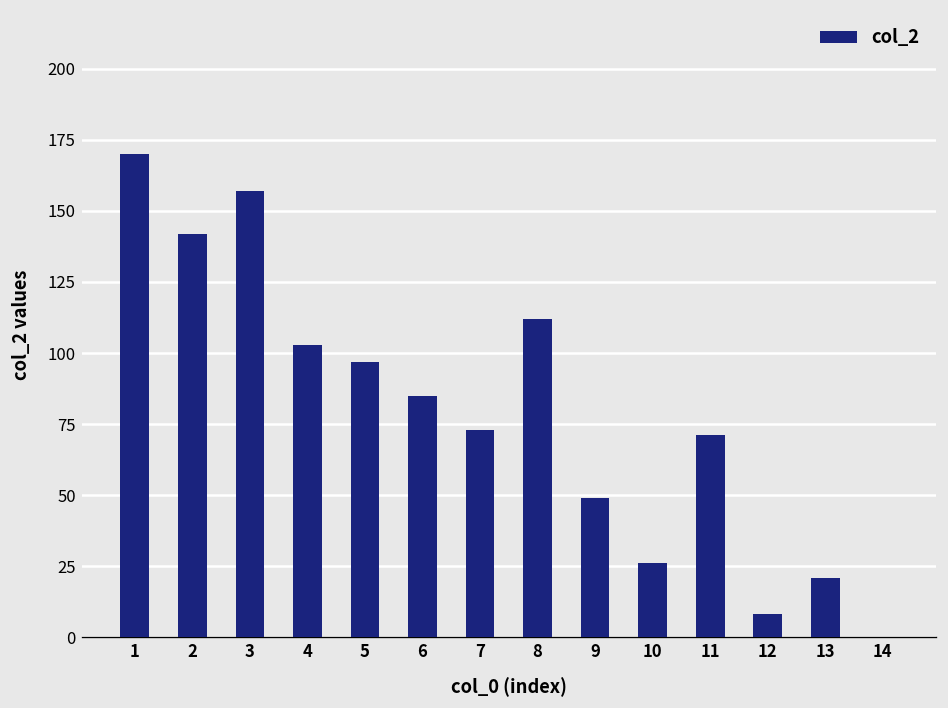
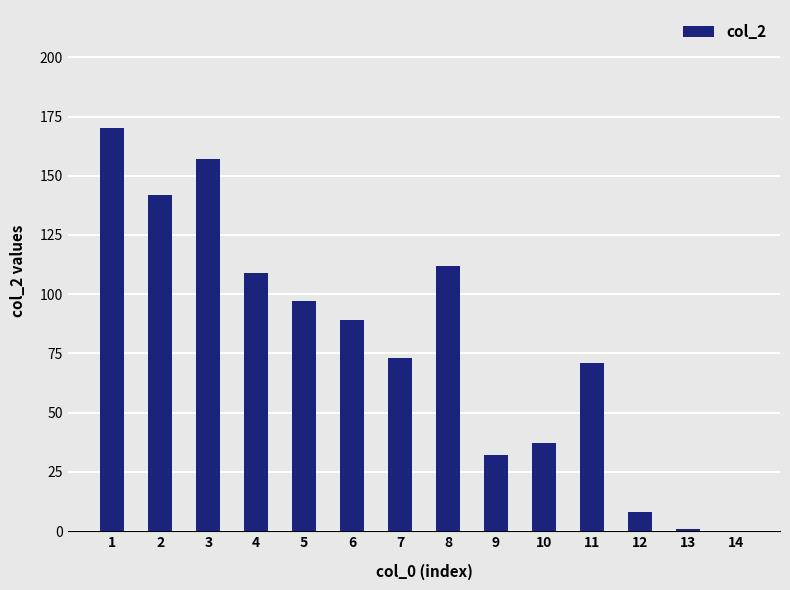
  {
    "1": 170,
    "2": 142,
    "3": 157,
-   "4": 103,
+   "4": 109,
    "5": 97,
-   "6": 85,
+   "6": 89,
    "7": 73,
    "8": 112,
-   "9": 49,
-   "10": 26,
+   "9": 32,
+   "10": 37,
    "11": 71,
    "12": 8,
-   "13": 21,
+   "13": 1,
    "14": 0
  }
